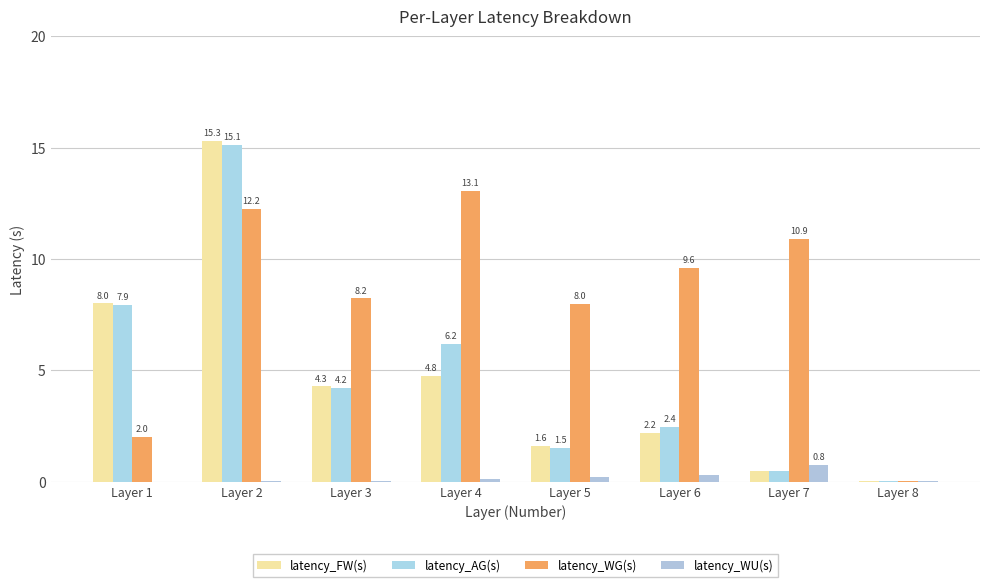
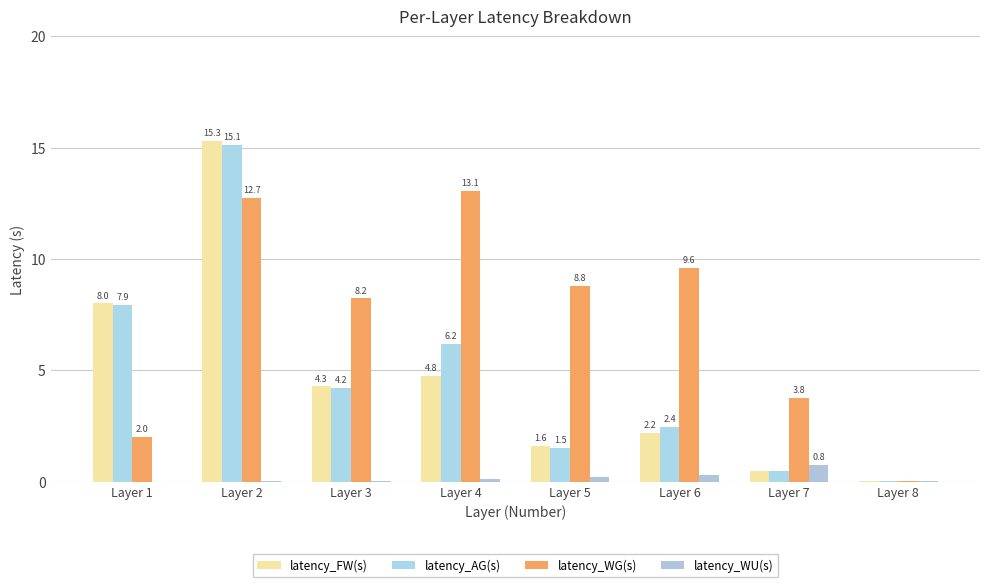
  {
    "latency_FW(s)": {
      "Layer 1": 8.0,
      "Layer 2": 15.3,
      "Layer 3": 4.3,
      "Layer 4": 4.8,
      "Layer 5": 1.6,
      "Layer 6": 2.2
    },
    "latency_WG(s)": {
      "Layer 1": 2.0,
-     "Layer 2": 12.2,
+     "Layer 2": 12.7,
      "Layer 3": 8.2,
      "Layer 4": 13.1,
-     "Layer 5": 8.0,
+     "Layer 5": 8.8,
      "Layer 6": 9.6,
-     "Layer 7": 10.9
+     "Layer 7": 3.8
    }
  }
